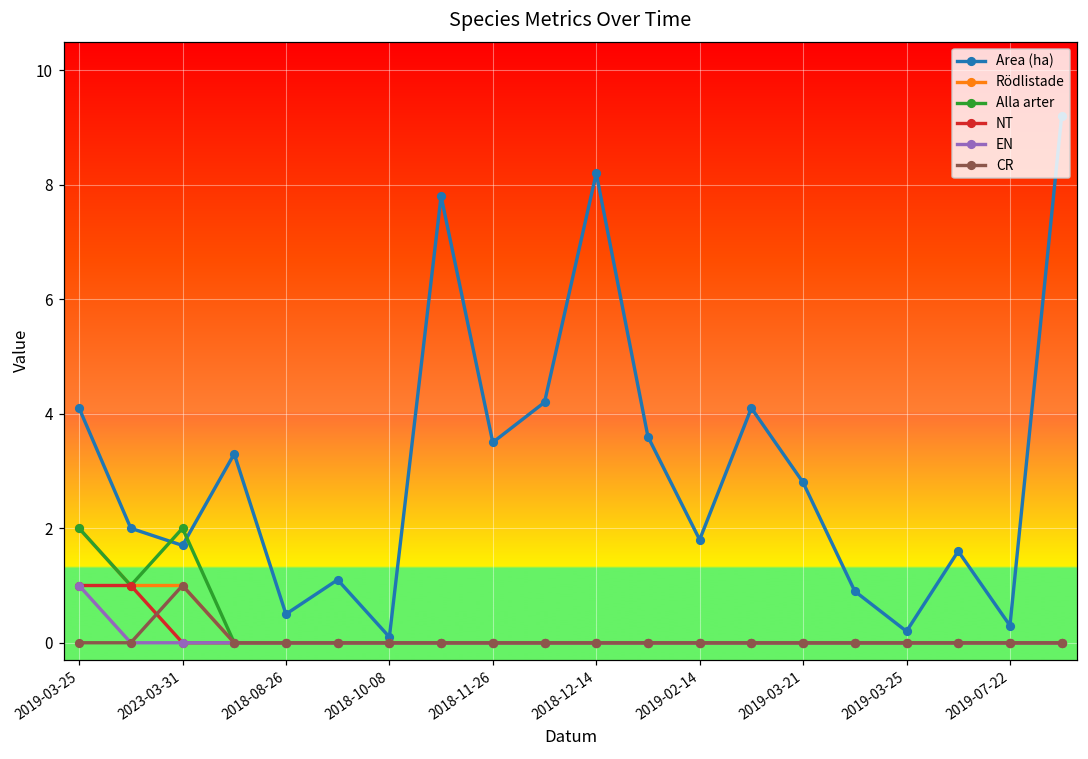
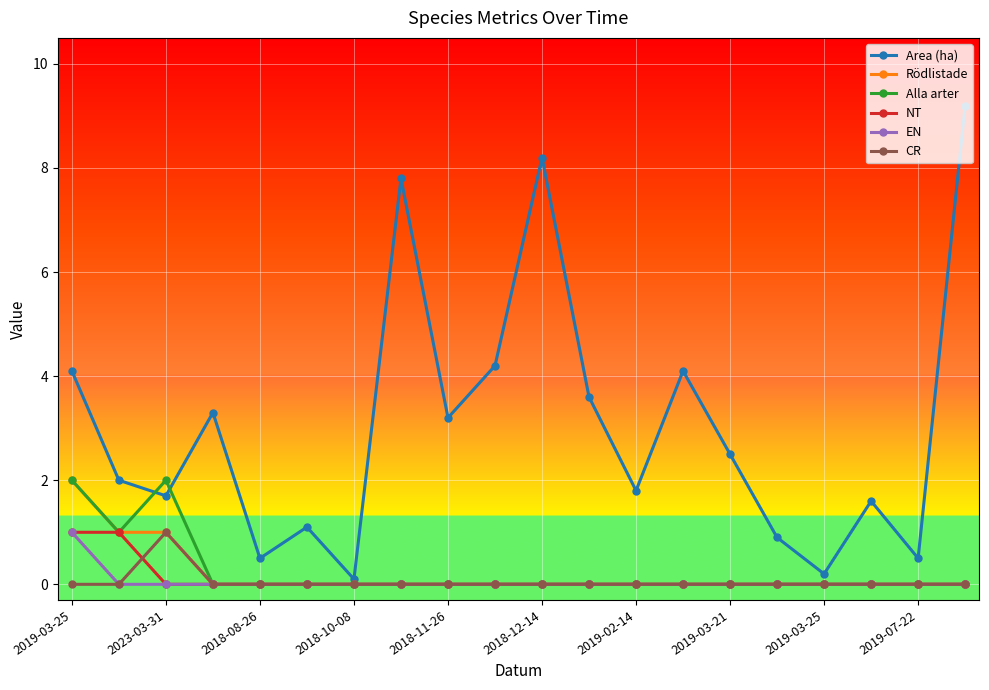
  {
    "Area (ha)": {
      "2023-03-31": 1.7,
      "2018-10-08": 0.1,
-     "2018-11-26": 3.5,
+     "2018-11-26": 3.2,
      "2018-12-14": 8.2,
-     "2019-03-21": 2.8,
-     "2019-07-22": 0.3
+     "2019-03-21": 2.5,
+     "2019-07-22": 0.5
    },
    "Alla arter": {
      "2023-03-31": 2.0
    }
  }
